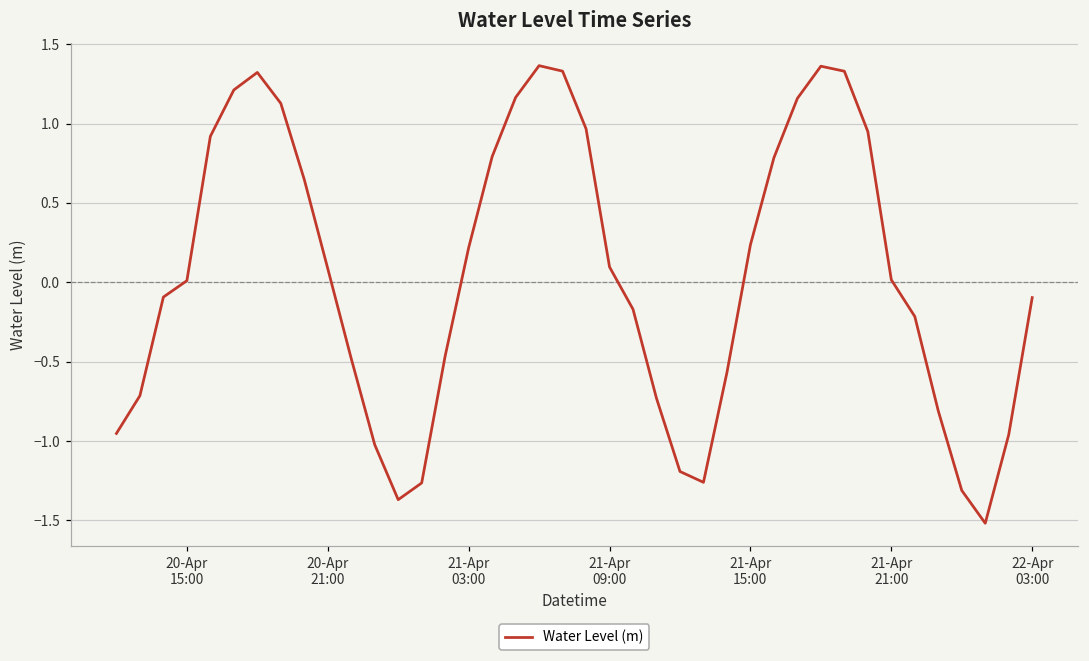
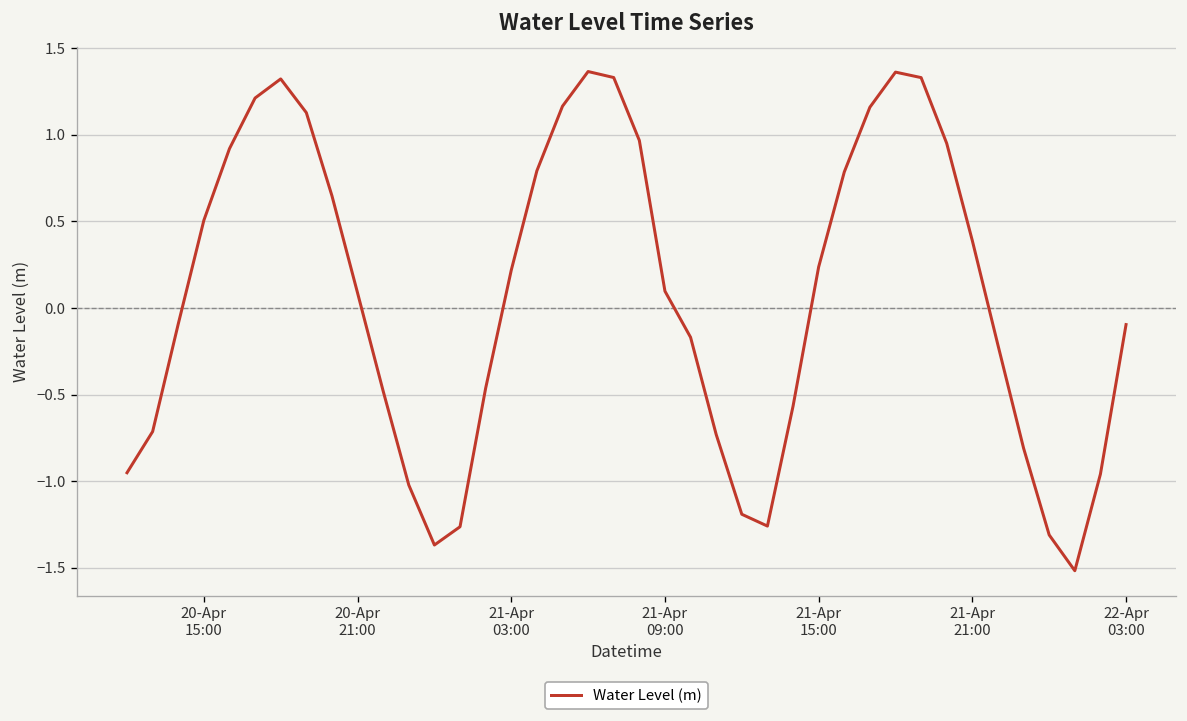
  {
-   "20-Apr 15:00": 0.01,
+   "20-Apr 15:00": 0.51,
    "20-Apr 21:00": 0.09,
    "21-Apr 03:00": 0.22,
    "21-Apr 09:00": 0.10,
    "21-Apr 15:00": 0.24,
-   "21-Apr 21:00": 0.02,
+   "21-Apr 21:00": 0.39,
    "22-Apr 03:00": -0.10
  }
